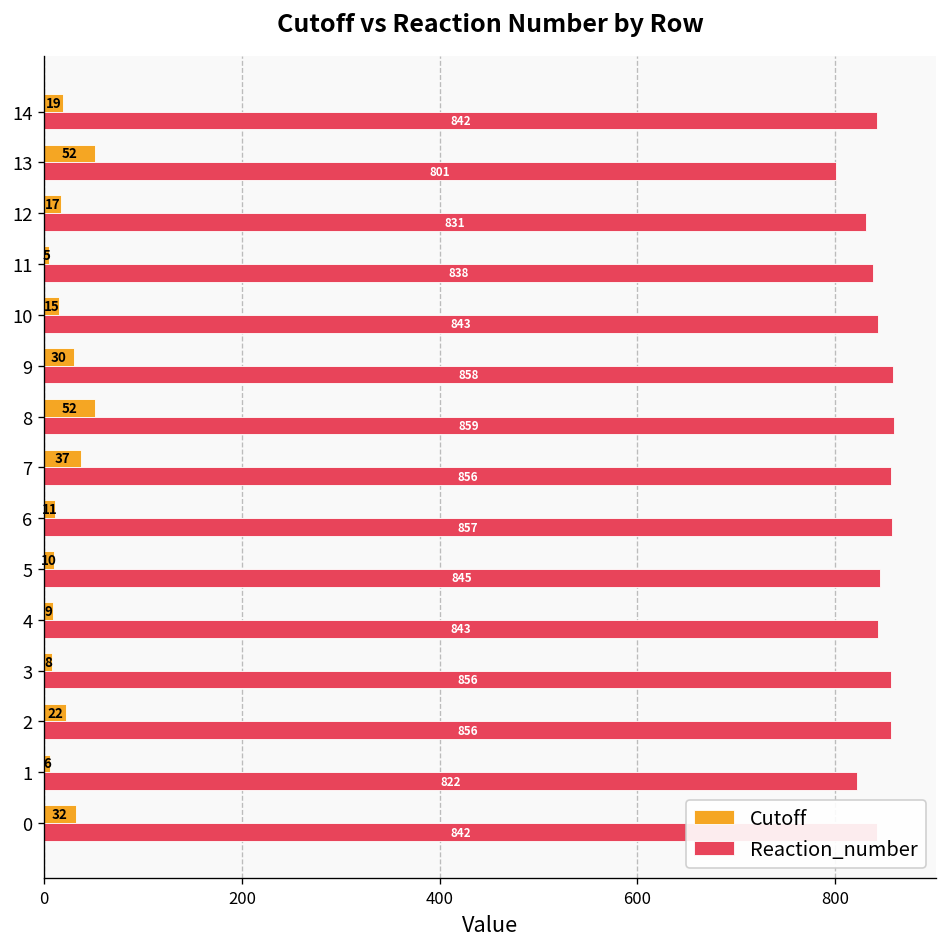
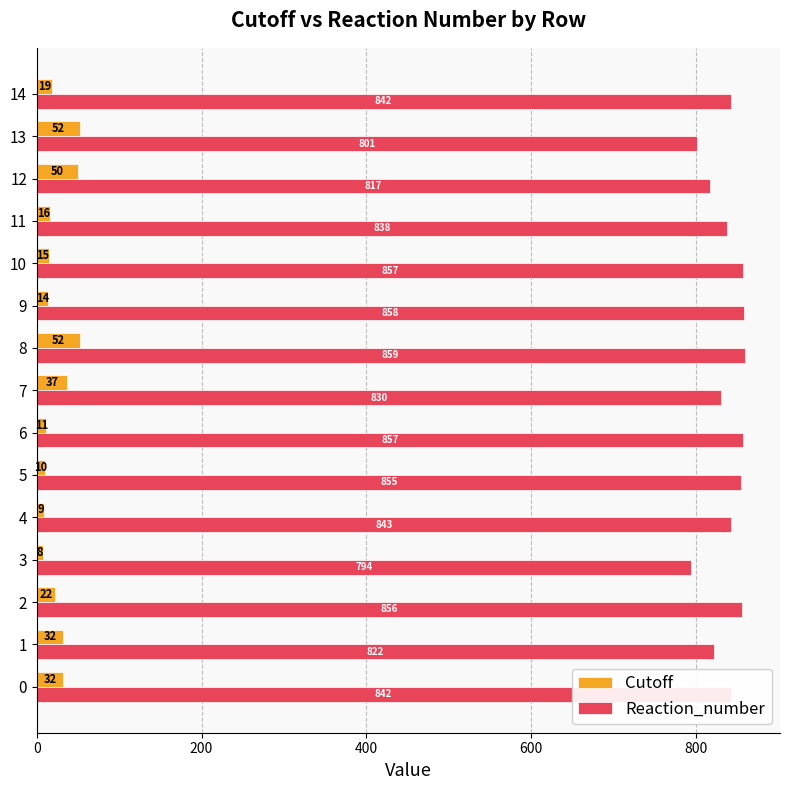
  {
    "Cutoff": {
      "14": 19,
      "13": 52,
-     "12": 17,
-     "11": 5,
+     "12": 50,
+     "11": 16,
      "10": 15,
-     "9": 30,
+     "9": 14,
      "8": 52,
      "7": 37,
      "6": 11,
      "5": 10,
      "4": 9,
      "3": 8,
      "2": 22,
-     "1": 6,
+     "1": 32,
      "0": 32
    },
    "Reaction_number": {
      "14": 842,
      "13": 801,
-     "12": 831,
+     "12": 817,
      "11": 838,
-     "10": 843,
+     "10": 857,
      "9": 858,
      "8": 859,
-     "7": 856,
+     "7": 830,
      "6": 857,
-     "5": 845,
+     "5": 855,
      "4": 843,
-     "3": 856,
+     "3": 794,
      "2": 856,
      "1": 822
    }
  }
